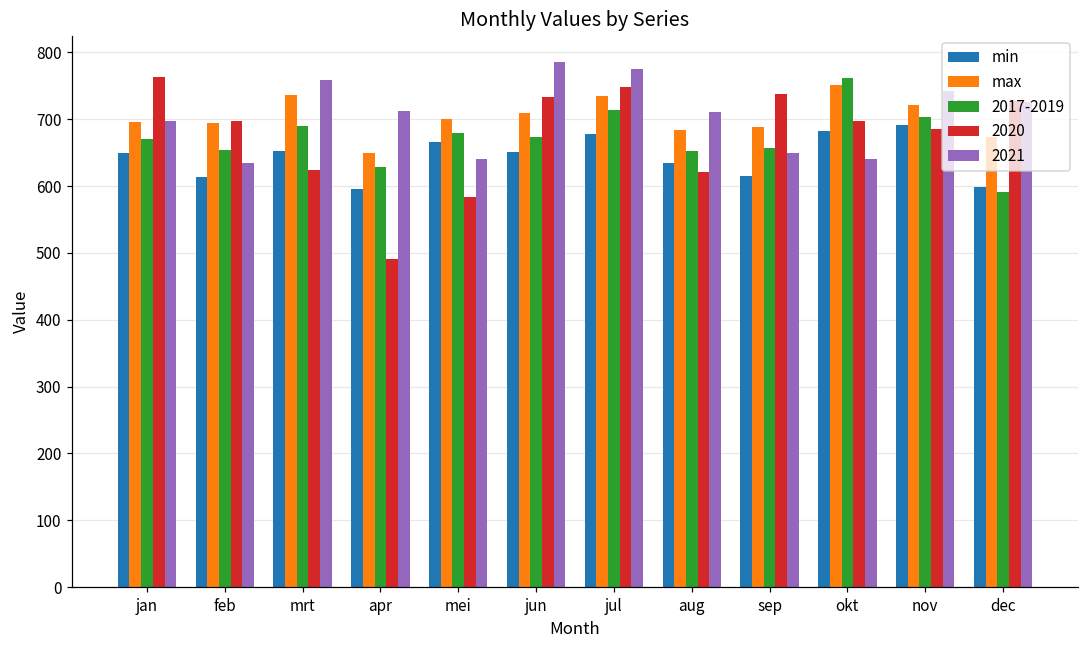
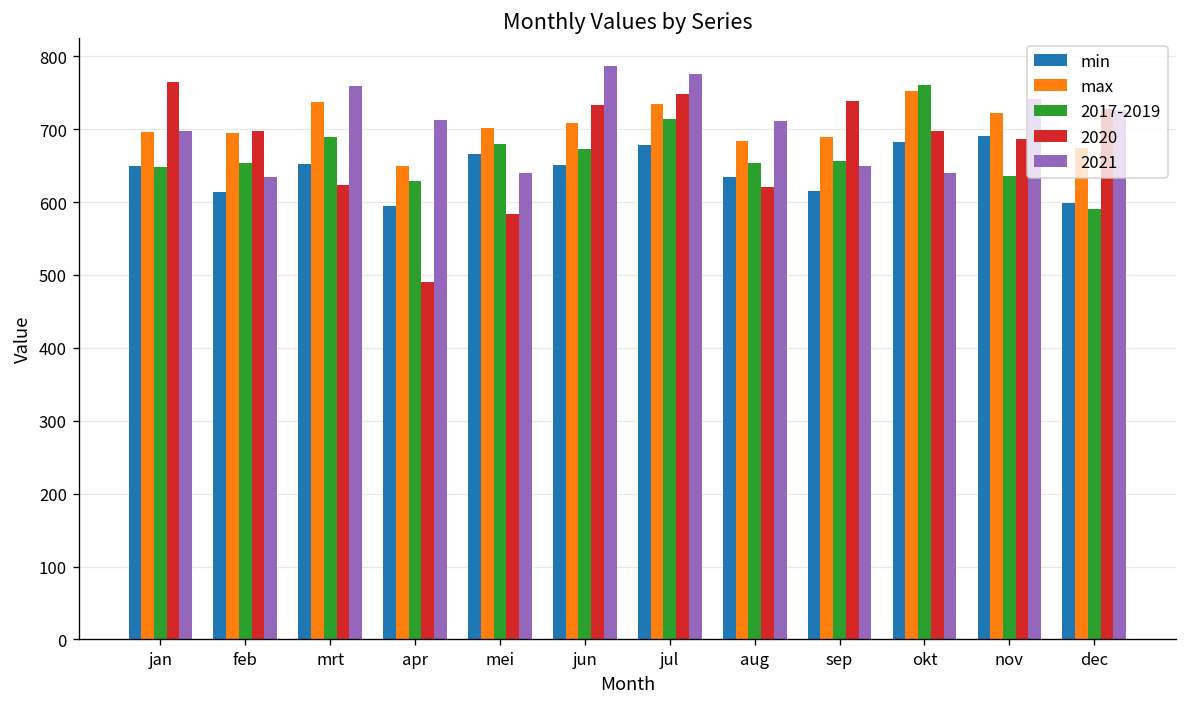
  {
    "min": {
      "jan": 650,
      "feb": 610,
      "mrt": 650,
      "apr": 600,
      "mei": 670,
      "jun": 650,
      "jul": 680,
      "aug": 630,
      "sep": 620,
      "okt": 680,
      "nov": 690,
      "dec": 600
    },
    "max": {
      "jan": 700,
      "feb": 700,
      "mrt": 740,
      "apr": 650,
      "mei": 700,
      "jun": 710,
      "jul": 740,
      "aug": 680,
      "sep": 690,
      "okt": 750,
      "nov": 720
    },
    "2017-2019": {
-     "jan": 670,
+     "jan": 650,
      "feb": 650,
      "mrt": 690,
      "apr": 630,
      "mei": 680,
      "jun": 670,
      "jul": 710,
      "aug": 650,
      "sep": 660,
      "okt": 760,
-     "nov": 700,
+     "nov": 640,
      "dec": 590
    },
    "2020": {
      "jan": 760,
      "feb": 700,
      "mrt": 620,
      "apr": 490,
      "mei": 580,
      "jun": 730,
      "jul": 750,
      "aug": 620,
      "sep": 740,
      "okt": 700,
      "nov": 690
    },
    "2021": {
      "jan": 700,
      "feb": 630,
      "mrt": 760,
      "apr": 710,
      "mei": 640,
      "jun": 790,
      "jul": 780,
      "aug": 710,
      "sep": 650,
      "okt": 640
    }
  }
